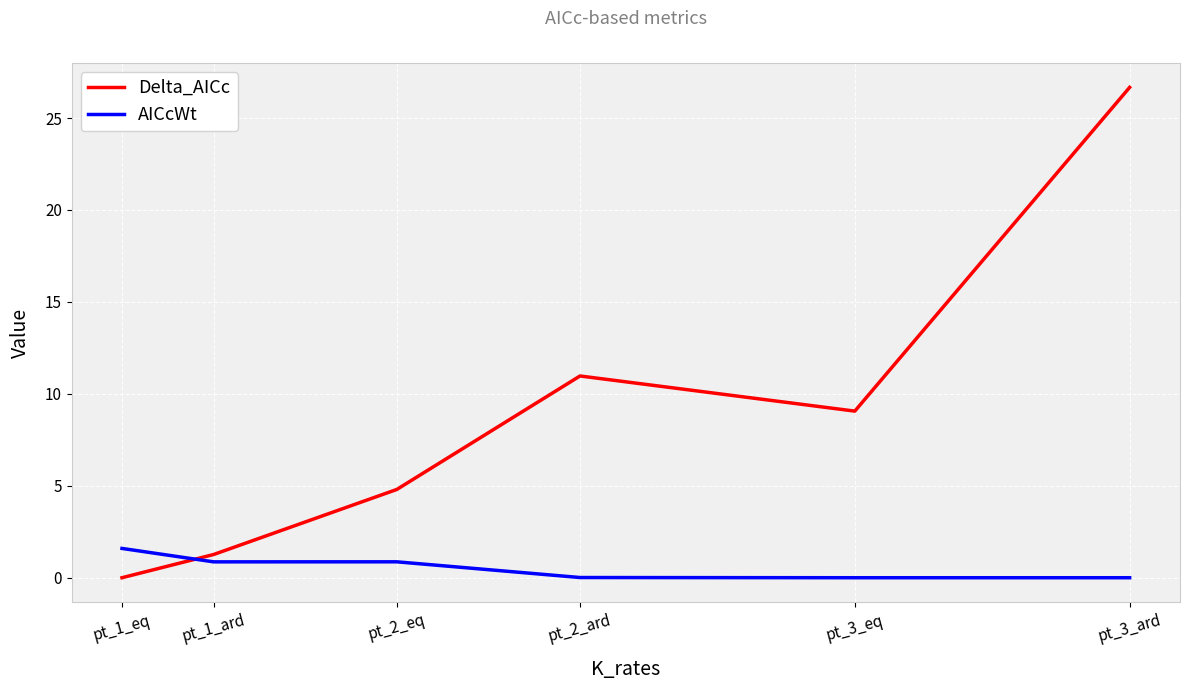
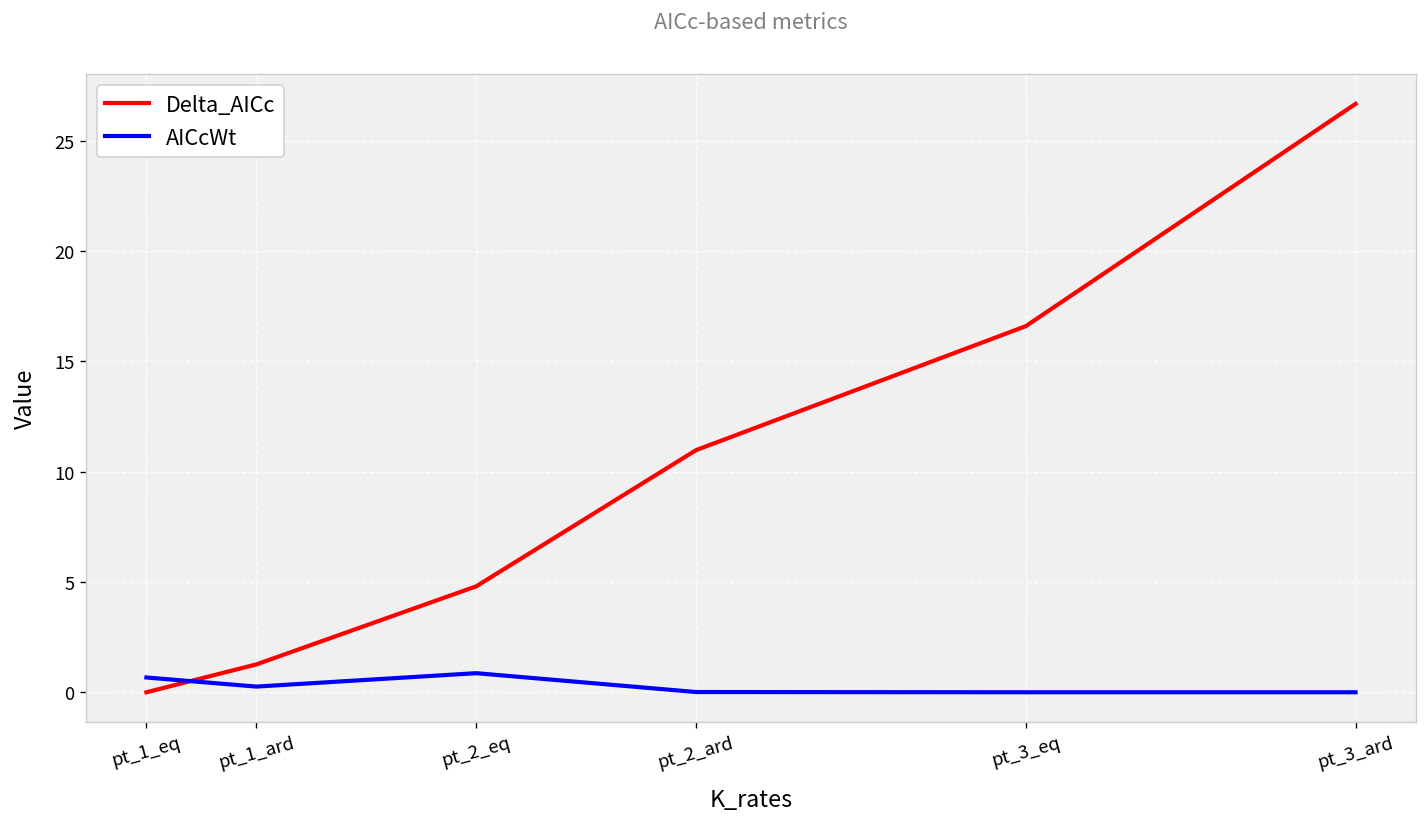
  {
    "Delta_AICc": {
      "pt_1_eq": 0.0,
      "pt_1_ard": 1.3,
      "pt_2_eq": 4.8,
      "pt_2_ard": 11.0,
-     "pt_3_eq": 9.1,
+     "pt_3_eq": 16.6,
      "pt_3_ard": 26.7
    },
    "AICcWt": {
-     "pt_1_eq": 1.6,
-     "pt_1_ard": 0.9,
+     "pt_1_eq": 0.7,
+     "pt_1_ard": 0.3,
      "pt_2_eq": 0.9,
      "pt_2_ard": 0.0,
      "pt_3_eq": 0.0,
      "pt_3_ard": 0.0
    }
  }
